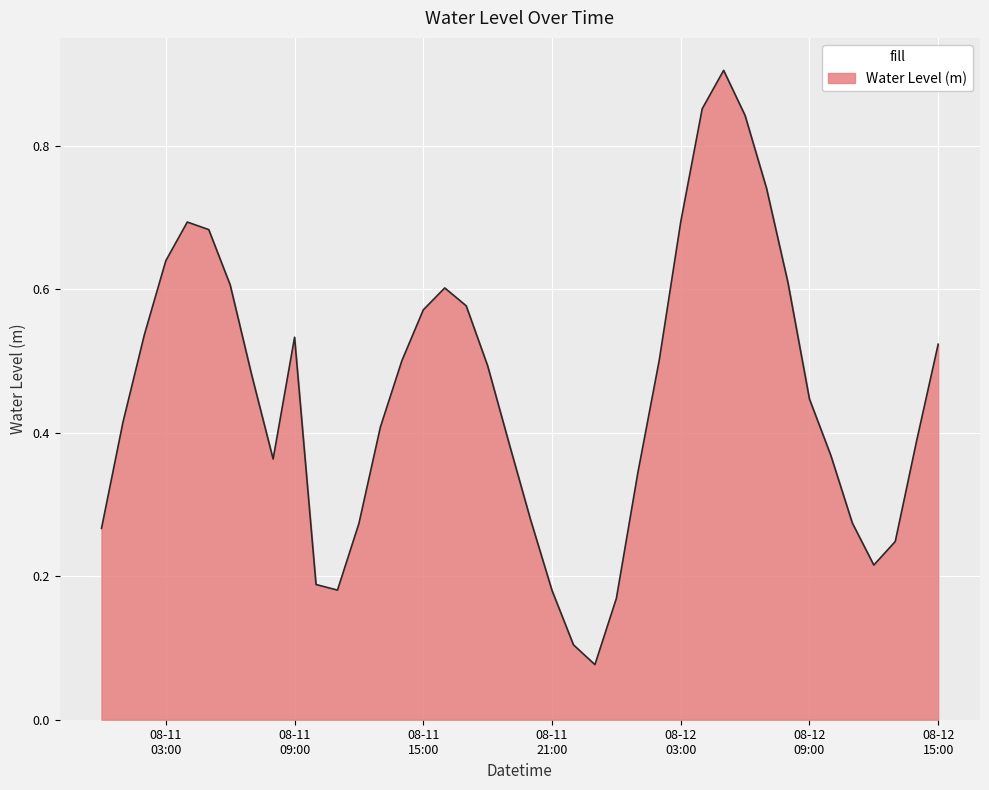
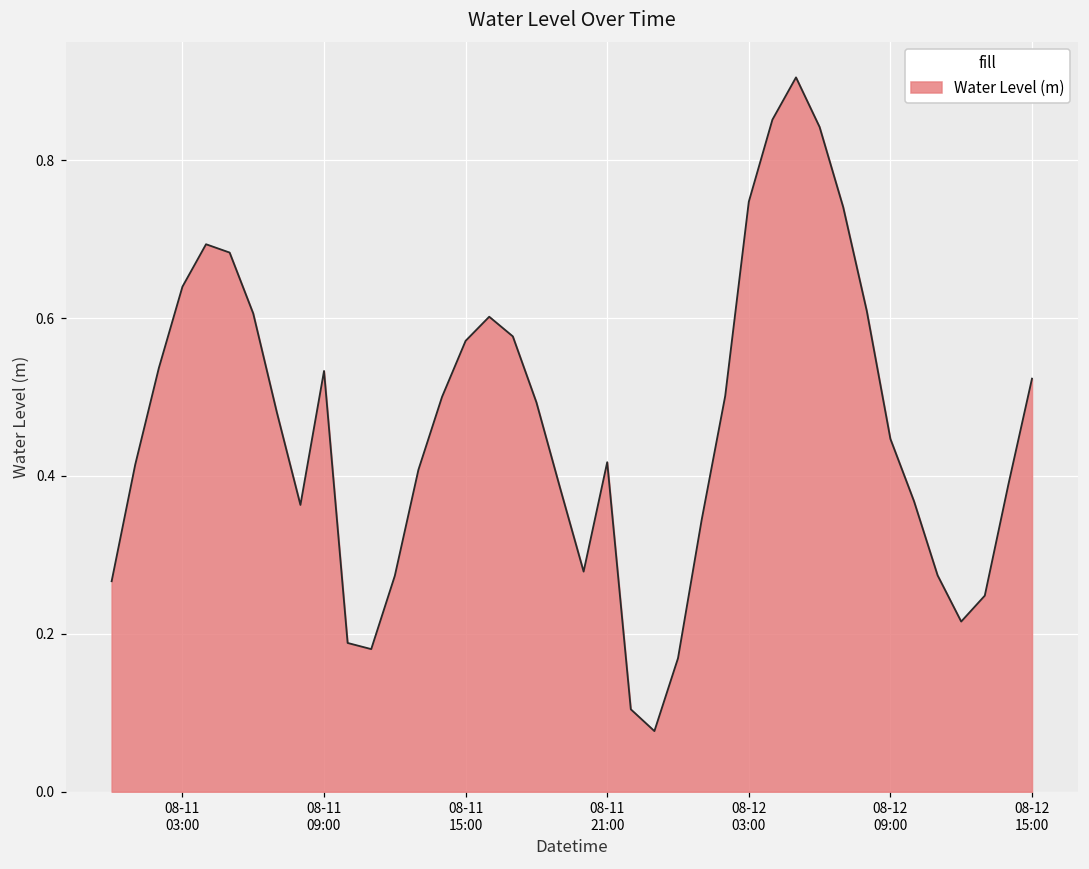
  {
    "08-11 03:00": 0.64,
    "08-11 09:00": 0.53,
    "08-11 15:00": 0.57,
-   "08-11 21:00": 0.18,
-   "08-12 03:00": 0.69,
+   "08-11 21:00": 0.42,
+   "08-12 03:00": 0.75,
    "08-12 09:00": 0.45,
    "08-12 15:00": 0.52
  }
